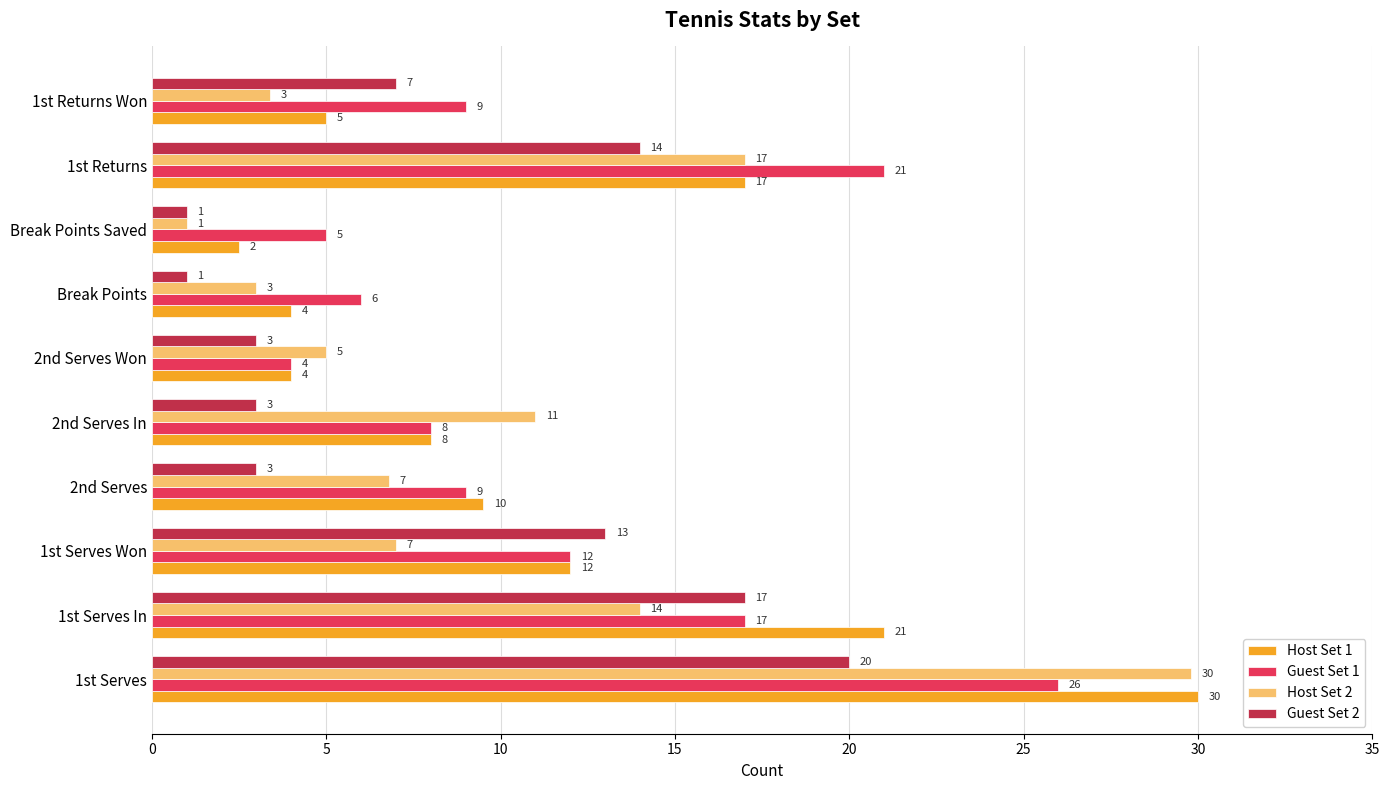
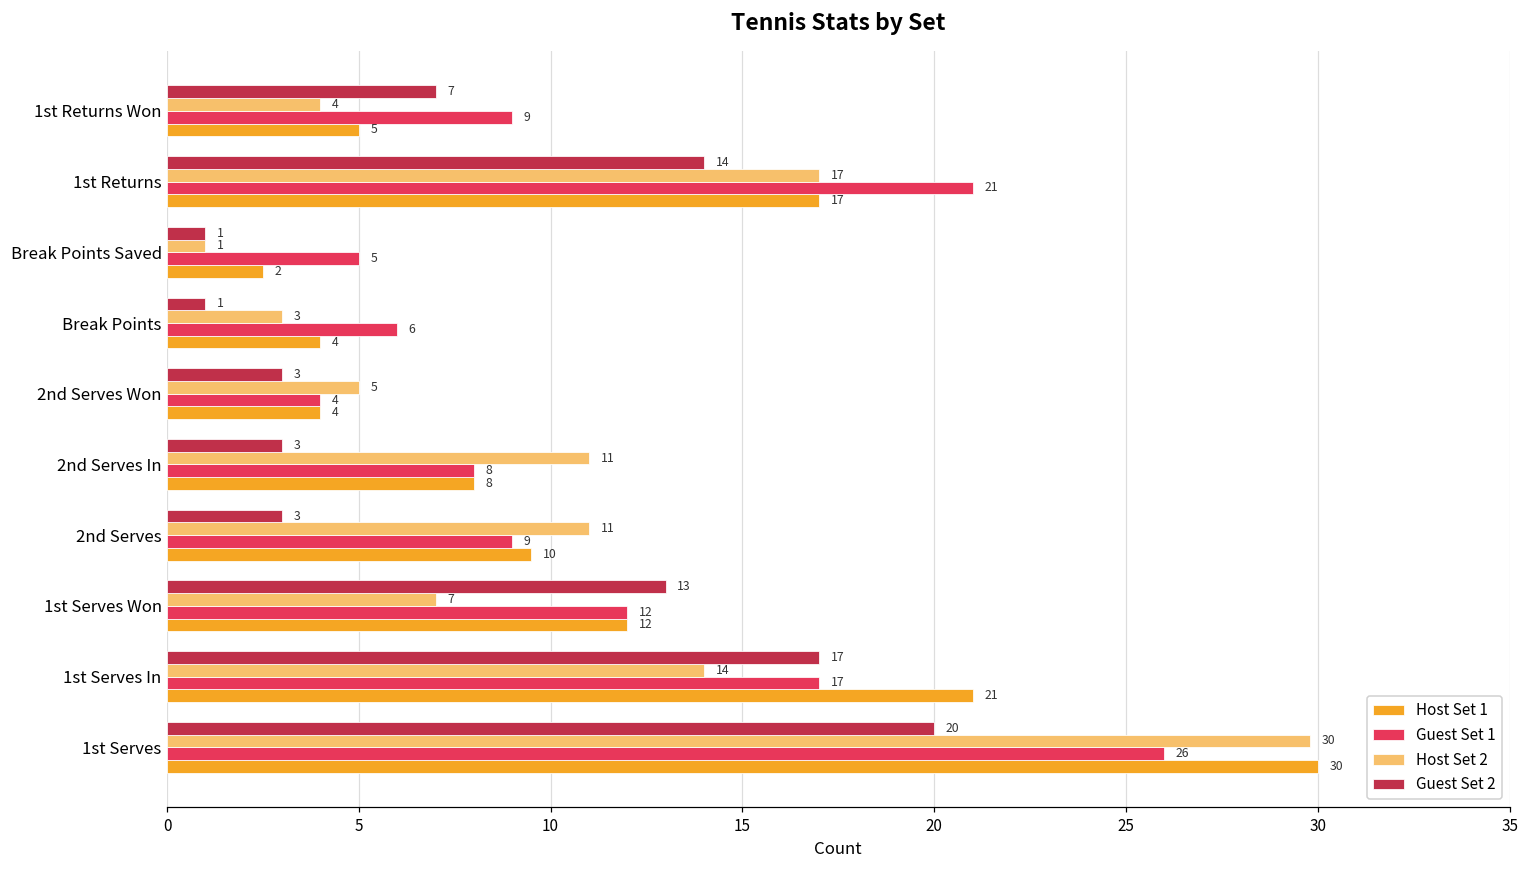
  {
    "Host Set 1": {
      "1st Returns Won": 5,
      "1st Returns": 17,
      "Break Points Saved": 2,
      "Break Points": 4,
      "2nd Serves Won": 4,
      "2nd Serves In": 8,
      "2nd Serves": 9,
      "1st Serves Won": 12,
      "1st Serves In": 21,
      "1st Serves": 30
    },
    "Host Set 2": {
-     "1st Returns Won": 3,
+     "1st Returns Won": 4,
      "1st Returns": 17,
      "Break Points Saved": 1,
      "Break Points": 3,
      "2nd Serves Won": 5,
      "2nd Serves In": 11,
-     "2nd Serves": 7,
+     "2nd Serves": 11,
      "1st Serves Won": 7,
      "1st Serves In": 14,
      "1st Serves": 30
    }
  }
